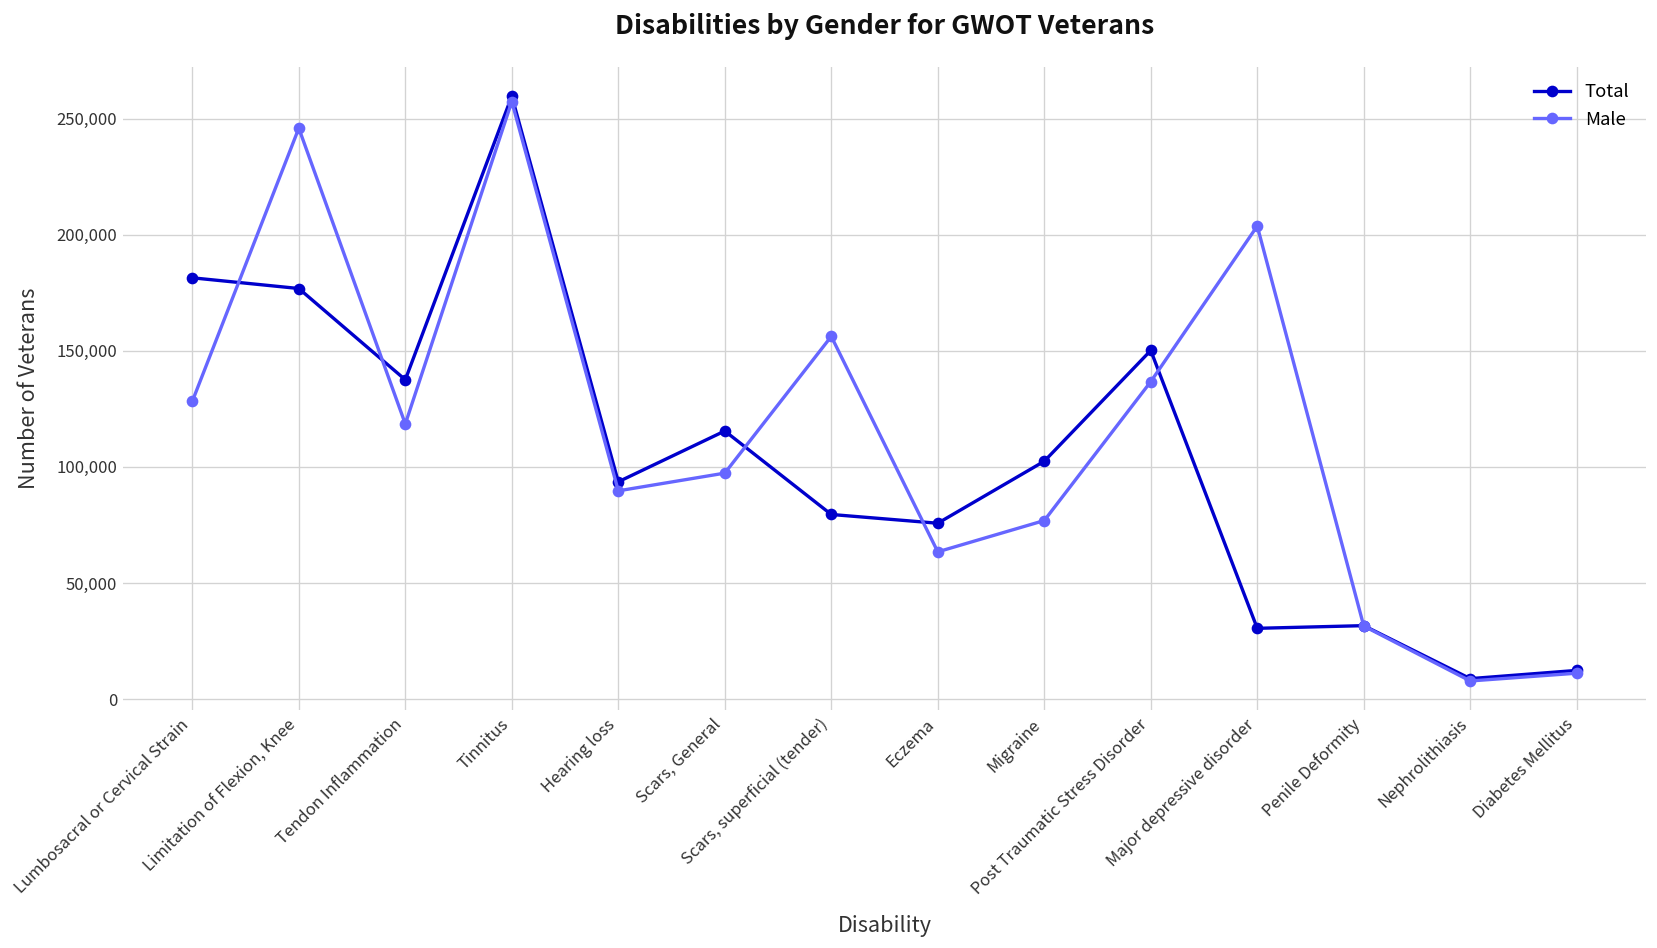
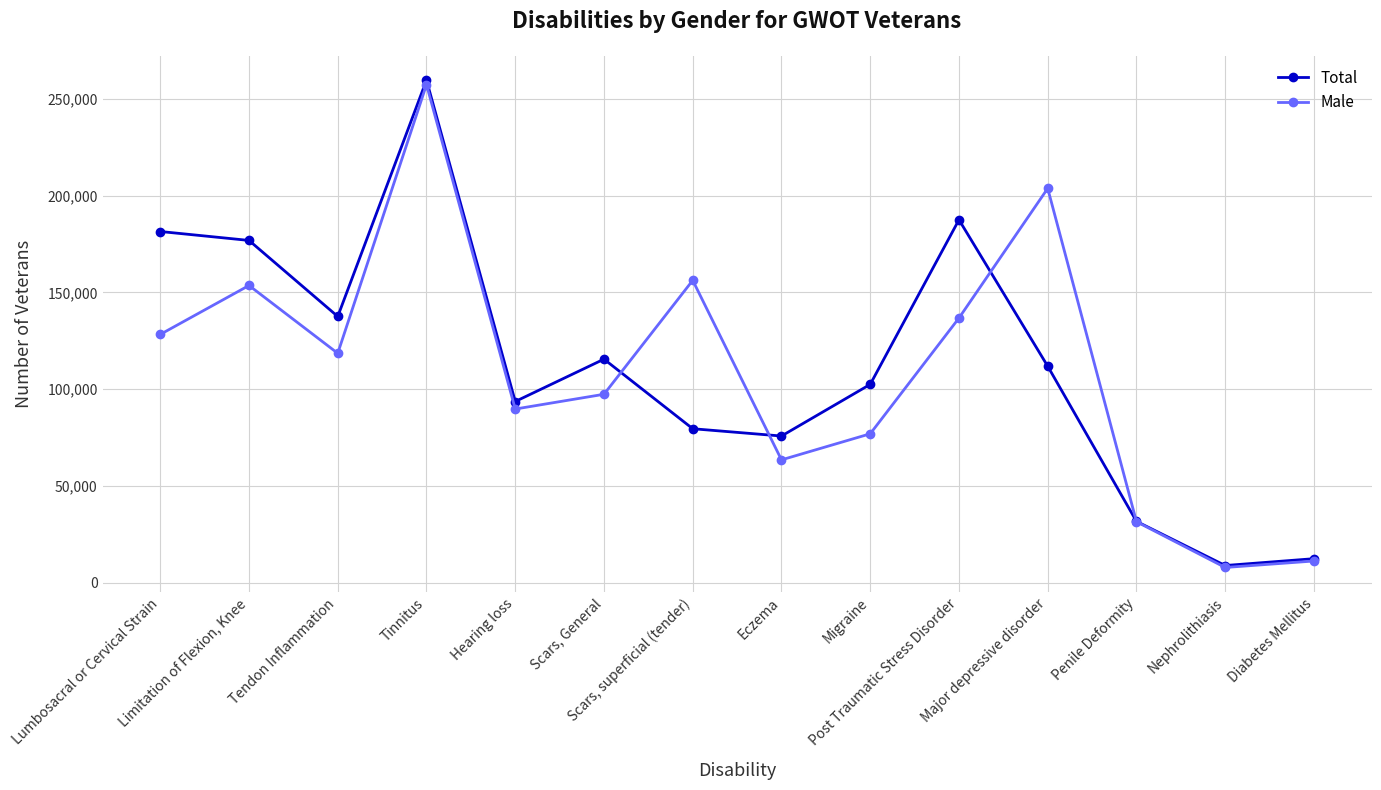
  {
    "Total": {
      "Lumbosacral or Cervical Strain": "181,000",
      "Limitation of Flexion, Knee": "177,000",
      "Tendon Inflammation": "138,000",
      "Tinnitus": "260,000",
      "Hearing loss": "94,000",
      "Scars, General": "115,000",
      "Scars, superficial (tender)": "80,000",
      "Eczema": "76,000",
      "Migraine": "102,000",
-     "Post Traumatic Stress Disorder": "150,000",
-     "Major depressive disorder": "30,000"
+     "Post Traumatic Stress Disorder": "187,000",
+     "Major depressive disorder": "112,000"
    },
    "Male": {
      "Lumbosacral or Cervical Strain": "128,000",
-     "Limitation of Flexion, Knee": "246,000",
+     "Limitation of Flexion, Knee": "154,000",
      "Tendon Inflammation": "118,000",
      "Tinnitus": "257,000",
      "Hearing loss": "90,000",
      "Scars, General": "97,000",
      "Scars, superficial (tender)": "156,000",
      "Eczema": "63,000",
      "Migraine": "77,000",
      "Post Traumatic Stress Disorder": "137,000",
      "Major depressive disorder": "204,000"
    }
  }
